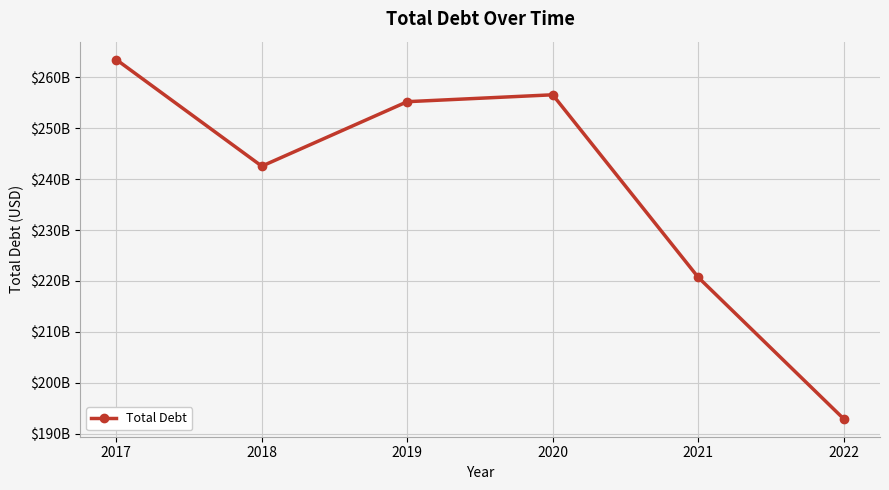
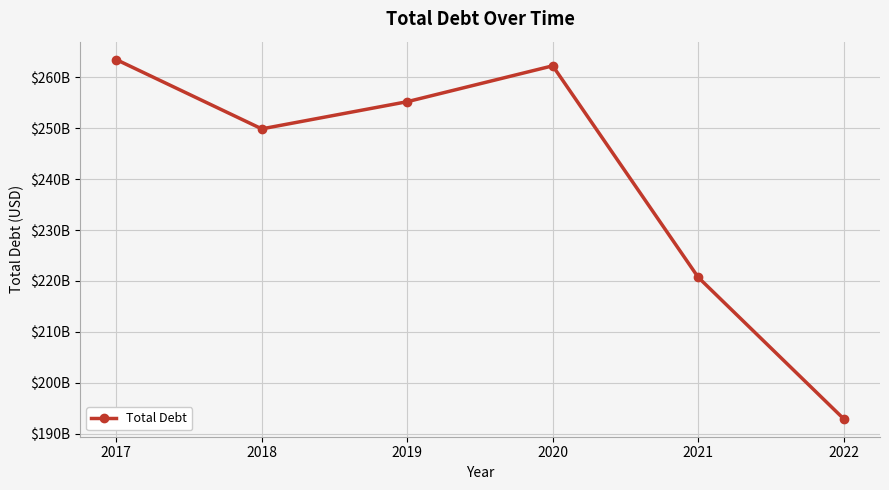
  {
    "2017": "$263000000000",
-   "2018": "$243000000000",
+   "2018": "$250000000000",
    "2019": "$255000000000",
-   "2020": "$257000000000",
+   "2020": "$262000000000",
    "2021": "$221000000000",
    "2022": "$193000000000"
  }
